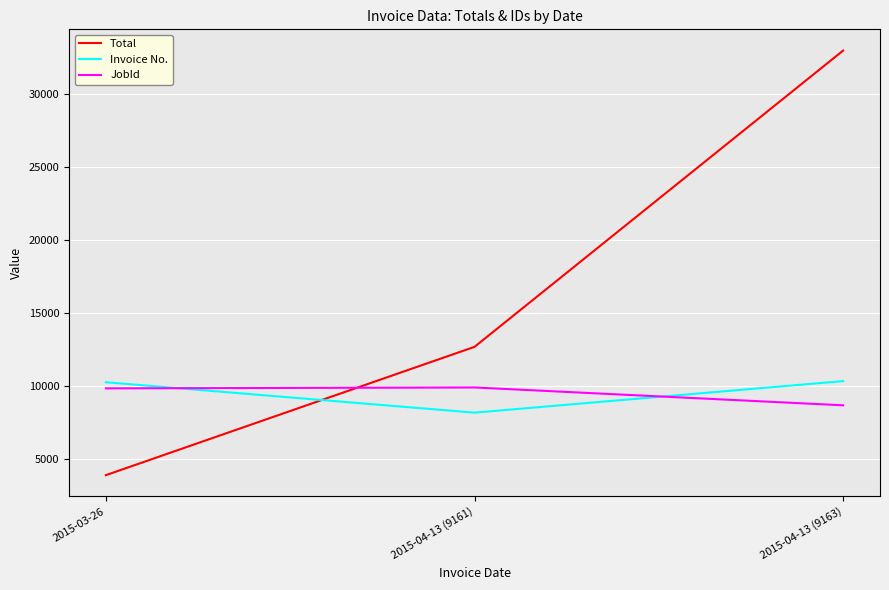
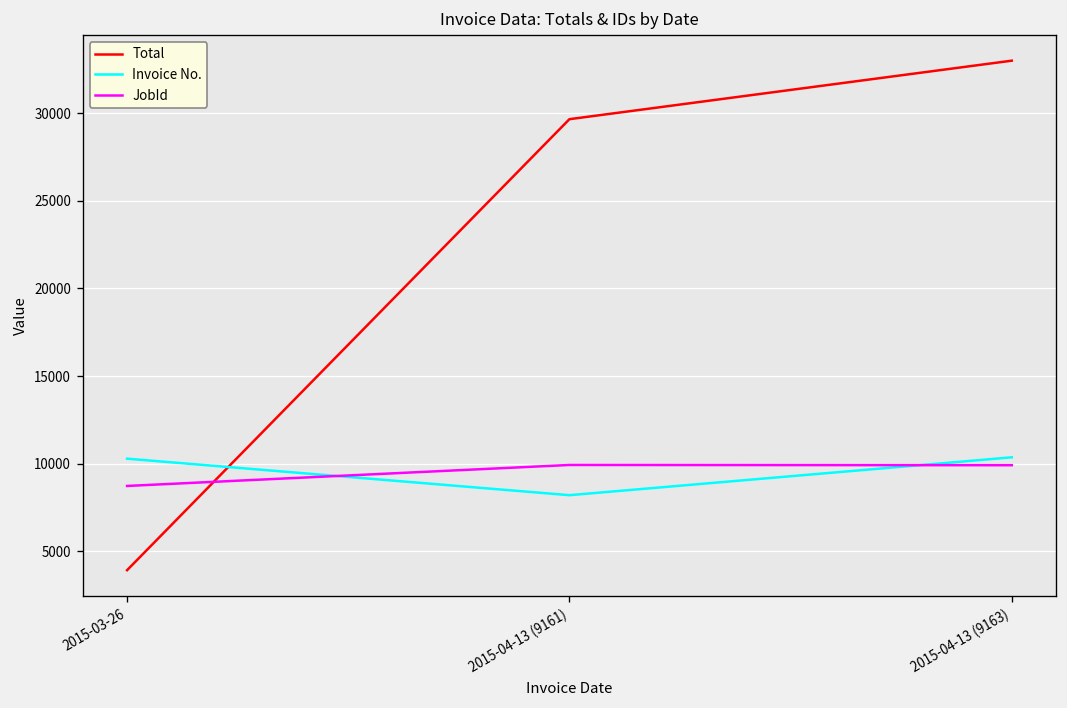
  {
    "Total": {
      "2015-03-26": 3900,
-     "2015-04-13 (9161)": 12700,
+     "2015-04-13 (9161)": 29700,
      "2015-04-13 (9163)": 33000
    },
    "Invoice No.": {
      "2015-03-26": 10300,
      "2015-04-13 (9161)": 8200,
      "2015-04-13 (9163)": 10400
    },
    "JobId": {
-     "2015-03-26": 9900,
+     "2015-03-26": 8700,
      "2015-04-13 (9161)": 9900,
-     "2015-04-13 (9163)": 8700
+     "2015-04-13 (9163)": 9900
    }
  }
